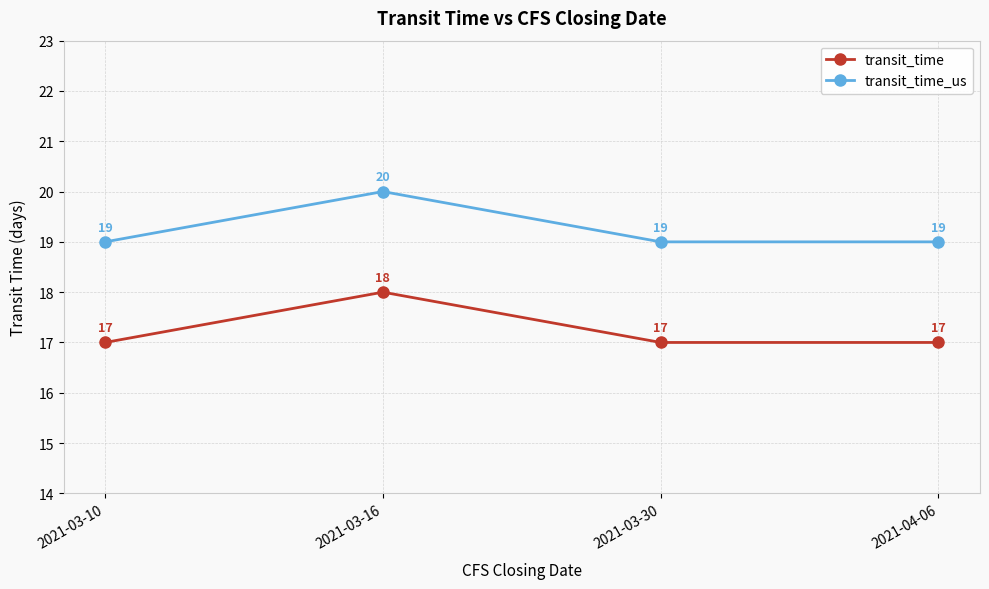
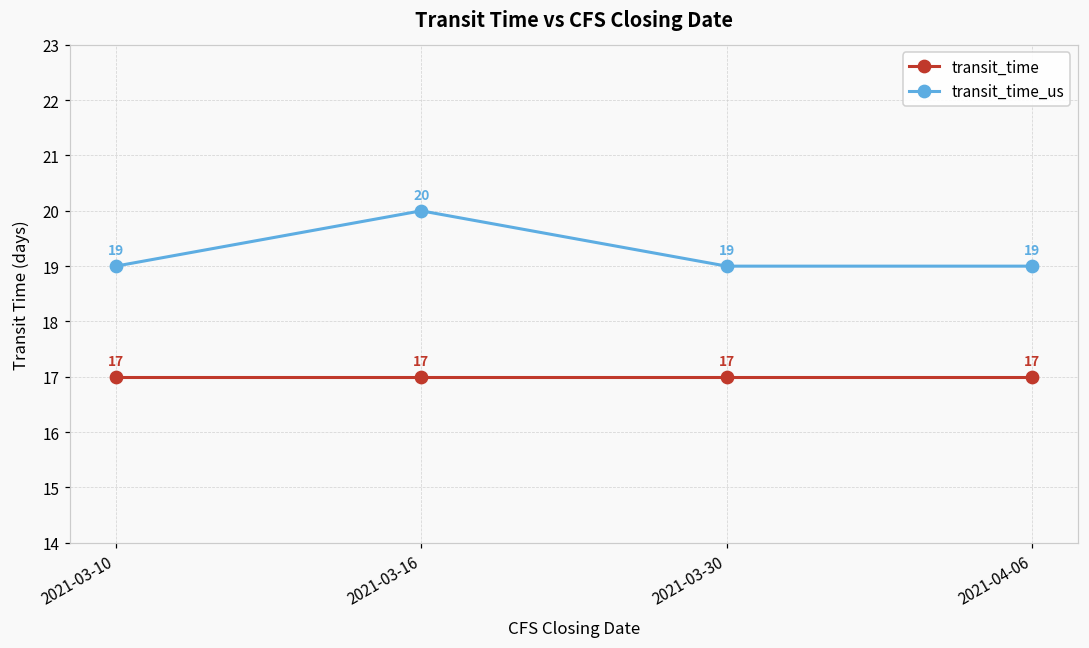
  {
    "transit_time": {
      "2021-03-10": 17,
-     "2021-03-16": 18,
+     "2021-03-16": 17,
      "2021-03-30": 17,
      "2021-04-06": 17
    },
    "transit_time_us": {
      "2021-03-10": 19,
      "2021-03-16": 20,
      "2021-03-30": 19,
      "2021-04-06": 19
    }
  }
